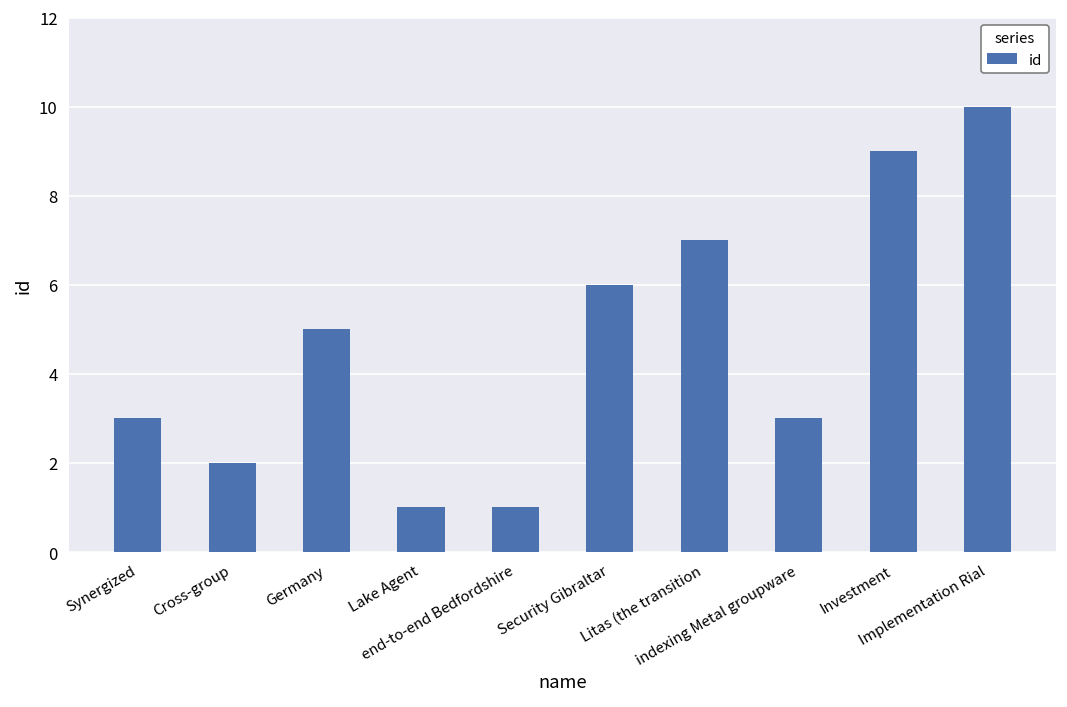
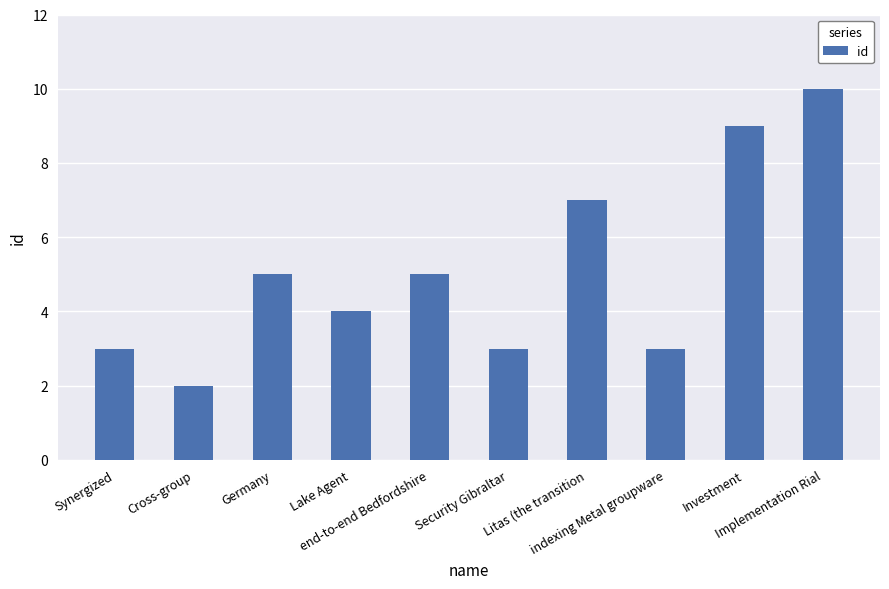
  {
    "Synergized": 3,
    "Cross-group": 2,
    "Germany": 5,
-   "Lake Agent": 1,
-   "end-to-end Bedfordshire": 1,
-   "Security Gibraltar": 6,
+   "Lake Agent": 4,
+   "end-to-end Bedfordshire": 5,
+   "Security Gibraltar": 3,
    "Litas (the transition": 7,
    "indexing Metal groupware": 3,
    "Investment": 9,
    "Implementation Rial": 10
  }
